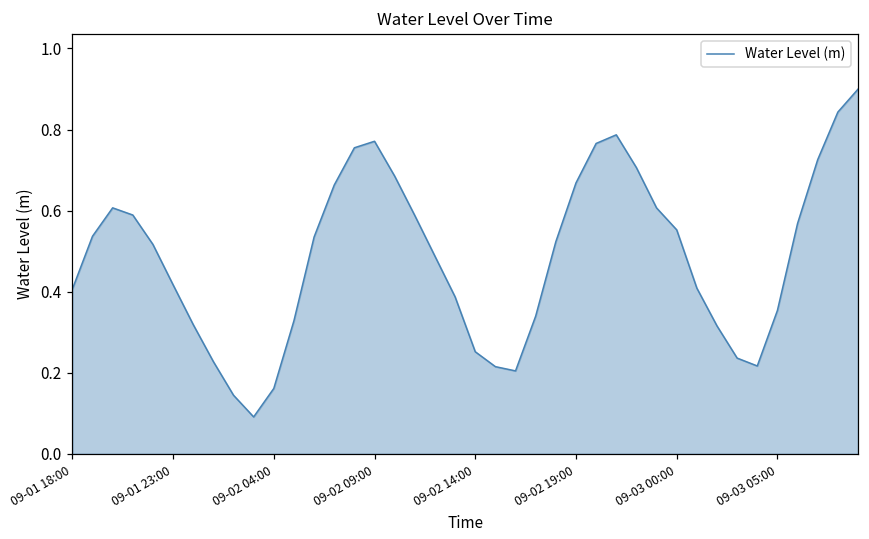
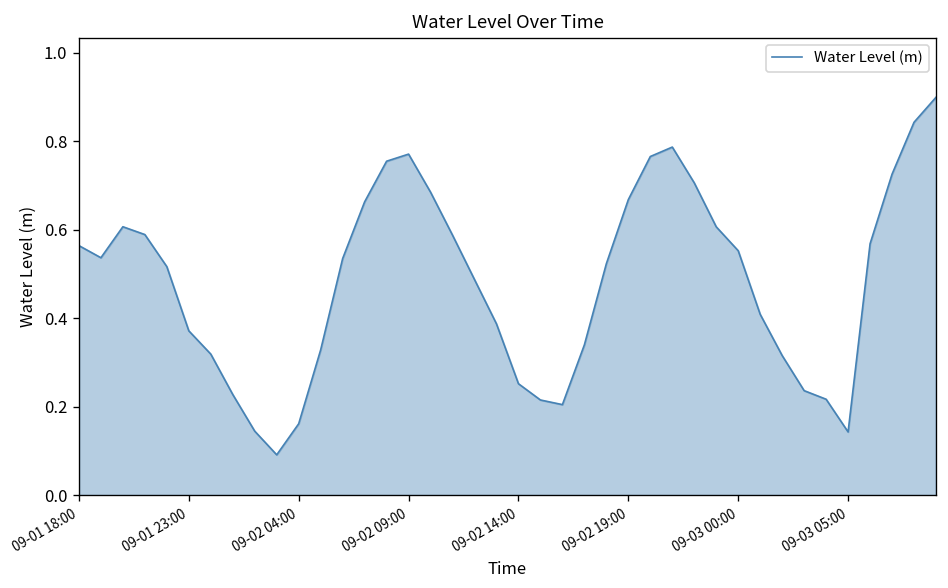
  {
-   "09-01 18:00": 0.41,
-   "09-01 23:00": 0.42,
+   "09-01 18:00": 0.56,
+   "09-01 23:00": 0.37,
    "09-02 04:00": 0.16,
    "09-02 09:00": 0.77,
    "09-02 14:00": 0.25,
    "09-02 19:00": 0.67,
    "09-03 00:00": 0.55,
-   "09-03 05:00": 0.35
+   "09-03 05:00": 0.14
  }
